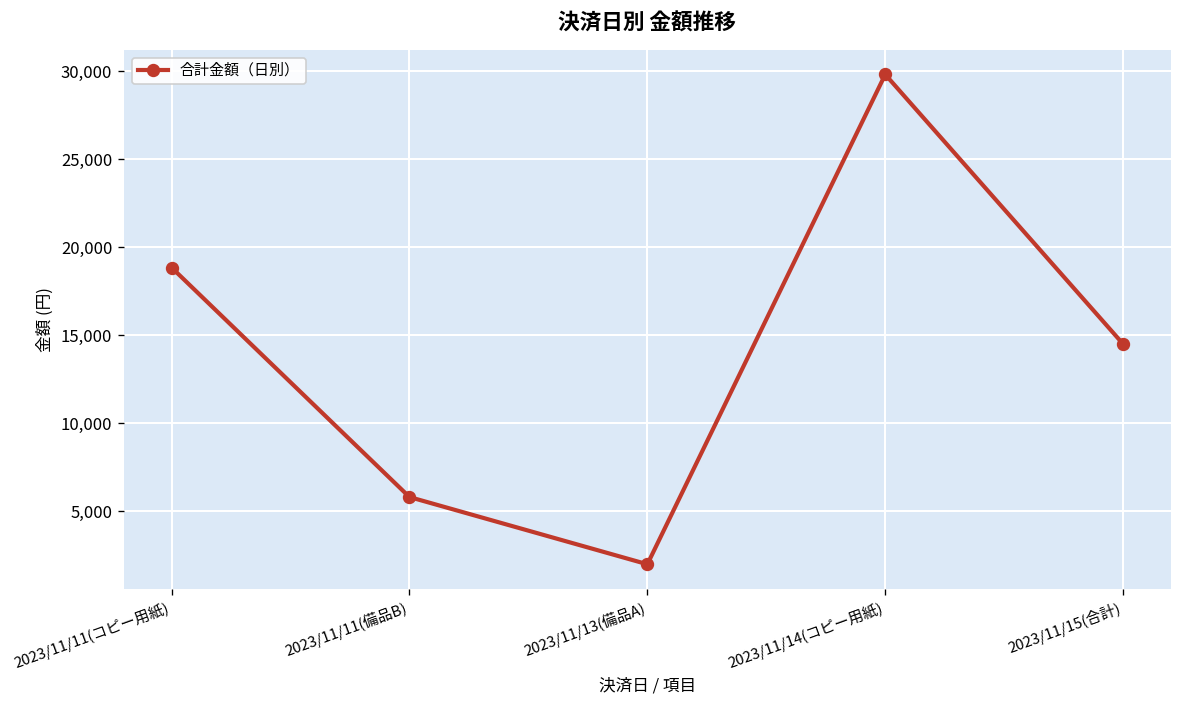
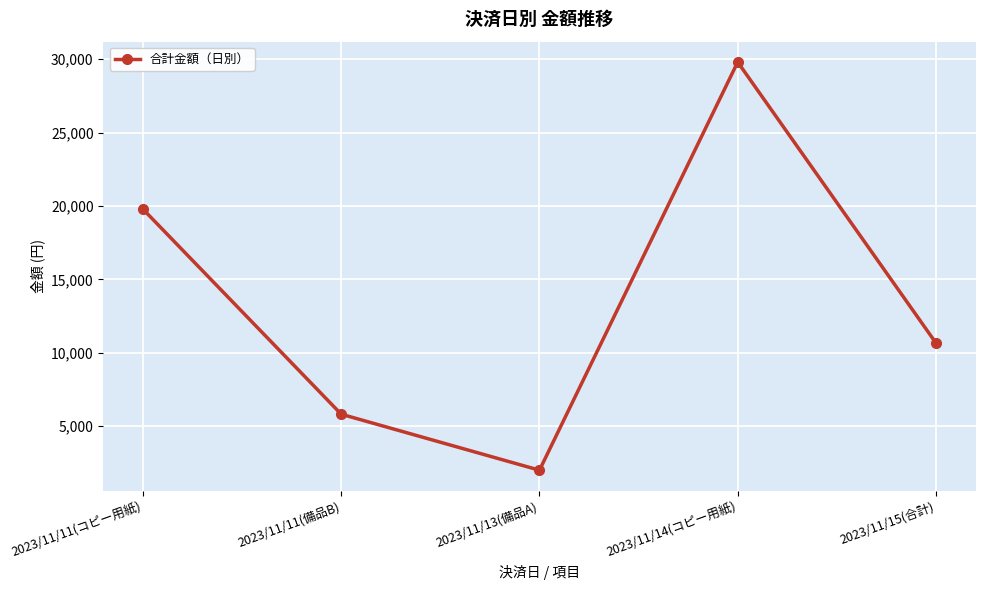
  {
-   "2023/11/11(コピー用紙)": "18,800",
+   "2023/11/11(コピー用紙)": "19,800",
    "2023/11/11(備品B)": "5,800",
    "2023/11/13(備品A)": "2,000",
    "2023/11/14(コピー用紙)": "29,800",
-   "2023/11/15(合計)": "14,500"
+   "2023/11/15(合計)": "10,700"
  }
